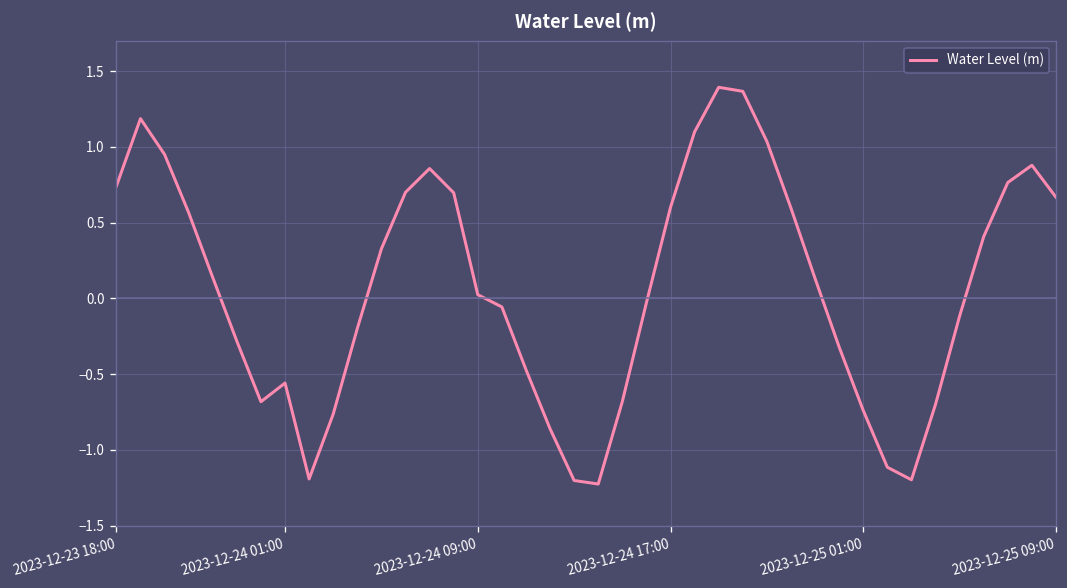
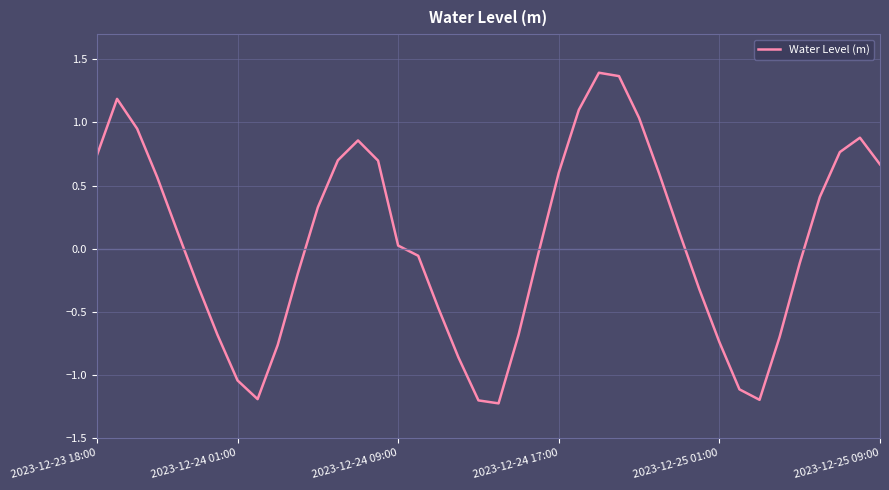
  {
    "2023-12-23 18:00": 0.74,
-   "2023-12-24 01:00": -0.56,
+   "2023-12-24 01:00": -1.04,
    "2023-12-24 09:00": 0.02,
    "2023-12-24 17:00": 0.60,
    "2023-12-25 01:00": -0.74,
    "2023-12-25 09:00": 0.67
  }
